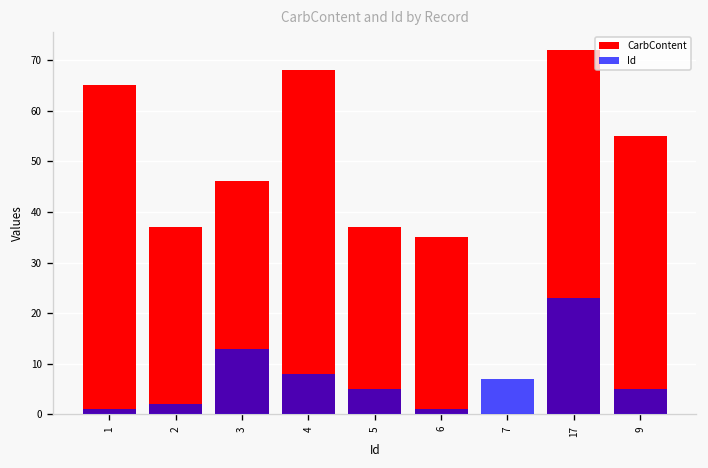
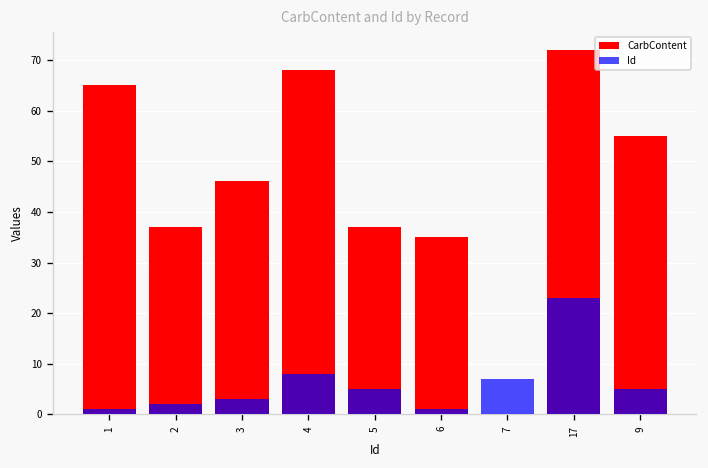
  {
    "CarbContent": {
      "1": 65,
      "2": 37,
      "3": 46,
      "4": 68,
      "5": 37,
      "6": 35,
      "7": 0,
      "17": 72,
      "9": 55
    },
    "Id": {
-     "3": 13,
+     "3": 3,
      "7": 7
    }
  }
